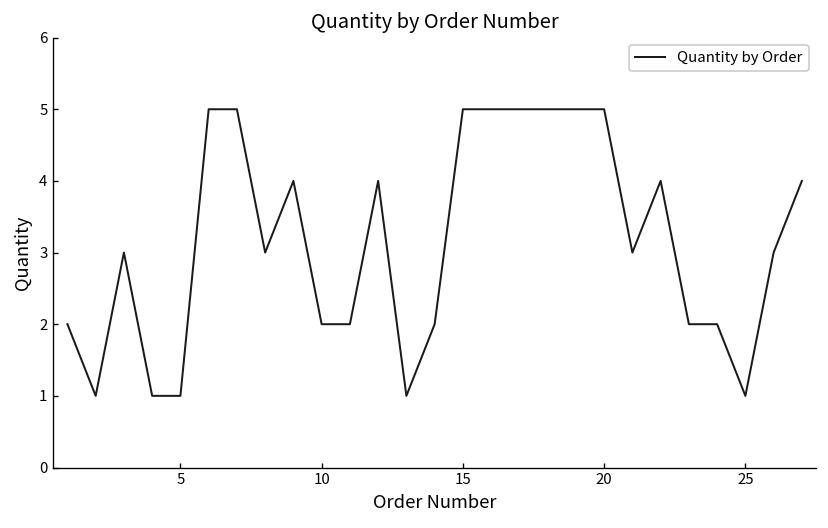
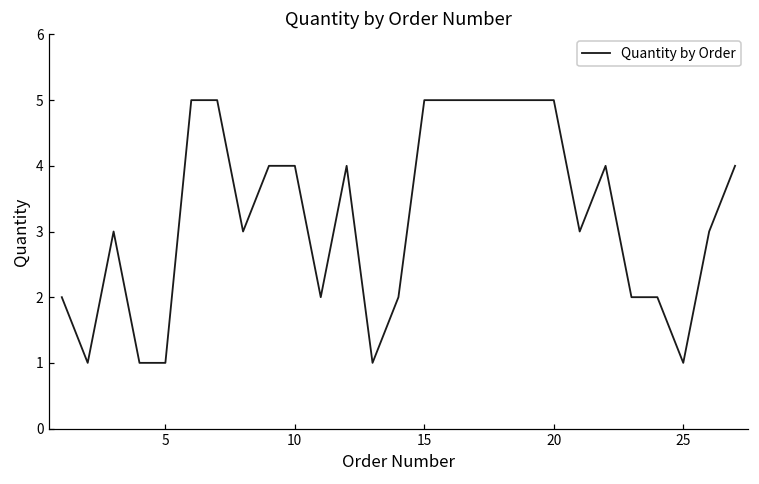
  {
    "5": 1,
-   "10": 2,
+   "10": 4,
    "15": 5,
    "20": 5,
    "25": 1
  }
